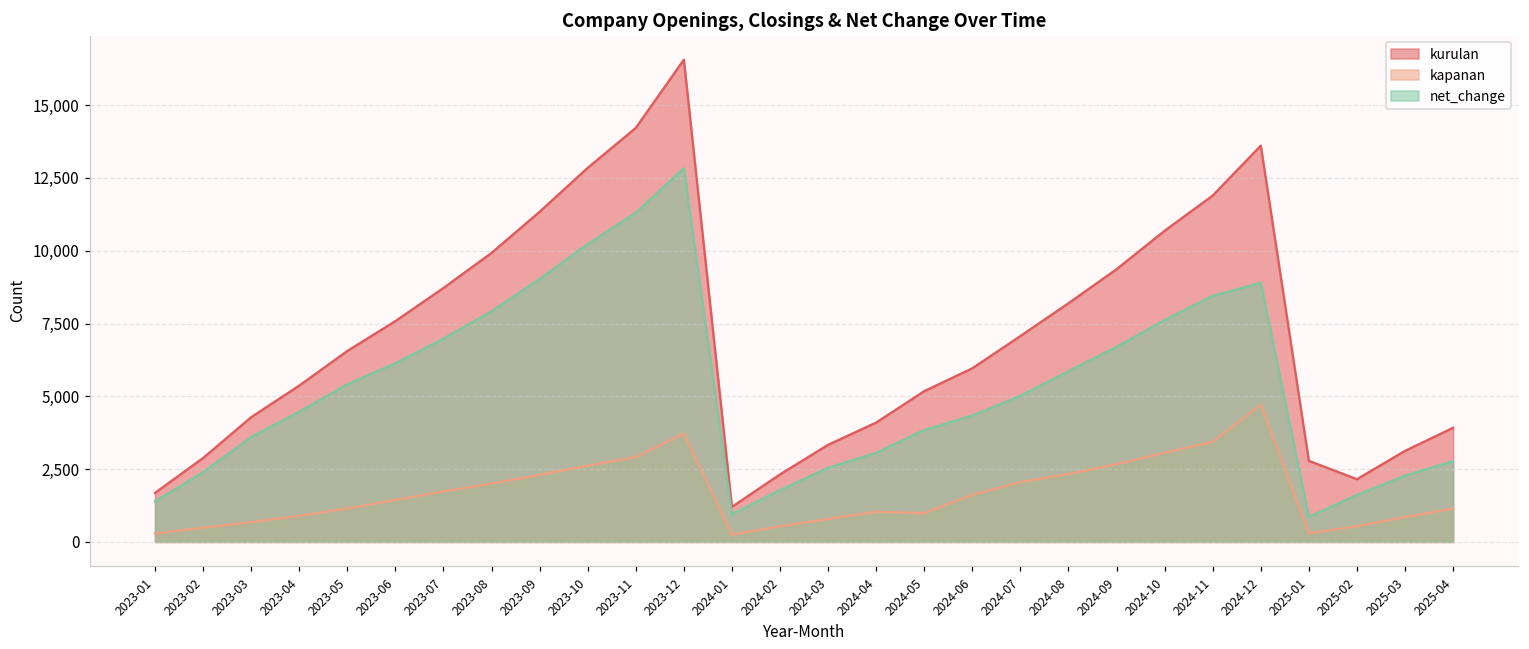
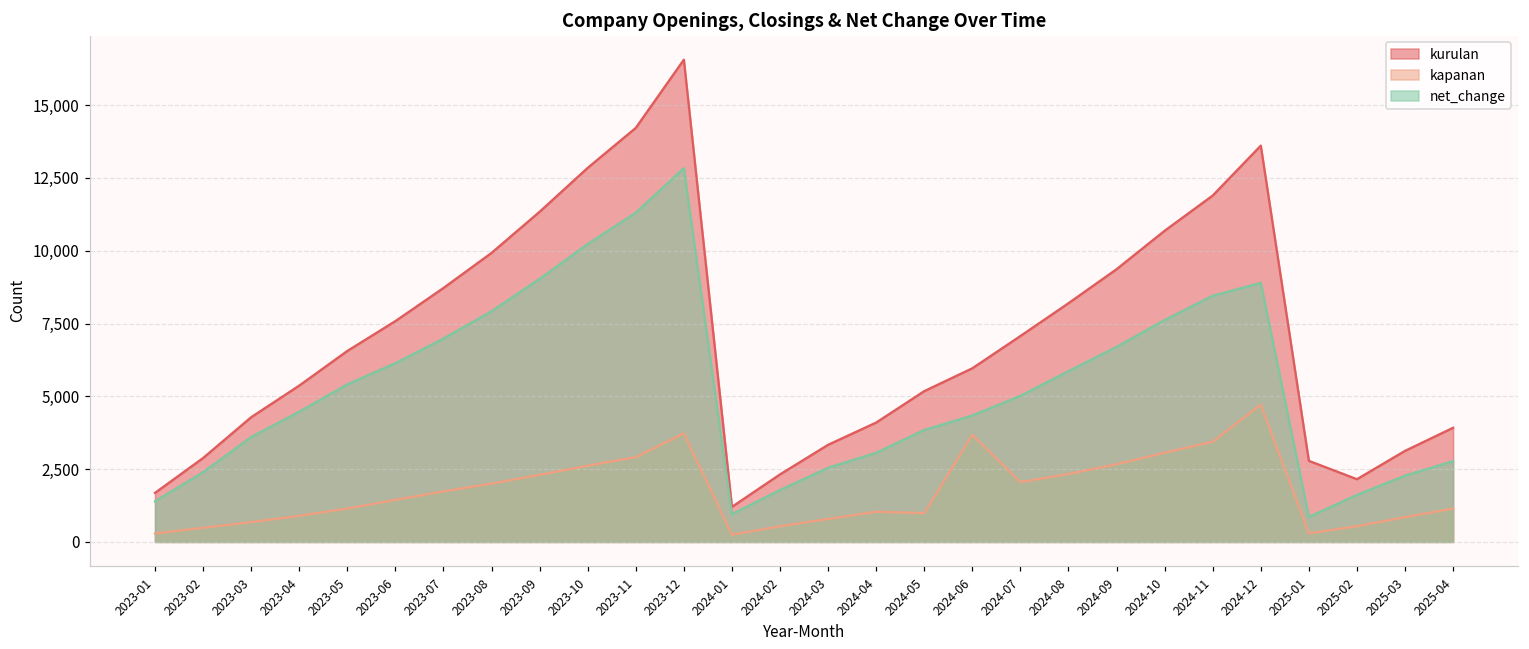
  {
    "kurulan": {
      "2023-01": "1,700",
      "2023-02": "2,900",
      "2023-03": "4,300",
      "2023-04": "5,400",
      "2023-05": "6,600",
      "2023-06": "7,600",
      "2023-07": "8,700",
      "2023-08": "9,900",
      "2023-09": "11,300",
      "2023-10": "12,800",
      "2023-11": "14,200",
      "2023-12": "16,600",
      "2024-01": "1,200",
      "2024-02": "2,300",
      "2024-03": "3,300",
      "2024-04": "4,100",
      "2024-05": "5,200",
      "2024-06": "6,000",
      "2024-07": "7,100",
      "2024-08": "8,200",
      "2024-09": "9,400",
      "2024-10": "10,700",
      "2024-11": "11,900",
      "2024-12": "13,600",
      "2025-01": "2,800",
      "2025-02": "2,200",
      "2025-03": "3,100",
      "2025-04": "3,900"
    },
    "kapanan": {
      "2023-01": "300",
      "2023-02": "500",
      "2023-03": "700",
      "2023-04": "900",
      "2023-05": "1,100",
      "2023-06": "1,400",
      "2023-07": "1,700",
      "2023-08": "2,000",
      "2023-09": "2,300",
      "2023-10": "2,600",
      "2023-11": "2,900",
      "2023-12": "3,700",
      "2024-01": "300",
      "2024-02": "500",
      "2024-03": "800",
      "2024-04": "1,000",
      "2024-05": "1,000",
-     "2024-06": "1,600",
+     "2024-06": "3,700",
      "2024-07": "2,100",
      "2024-08": "2,300",
      "2024-09": "2,700",
      "2024-10": "3,100",
      "2024-11": "3,400",
      "2024-12": "4,700",
      "2025-01": "300",
      "2025-02": "500",
      "2025-03": "900",
      "2025-04": "1,100"
    },
    "net_change": {
      "2023-01": "1,400",
      "2023-02": "2,400",
      "2023-03": "3,600",
      "2023-04": "4,500",
      "2023-05": "5,400",
      "2023-06": "6,100",
      "2023-07": "7,000",
      "2023-08": "7,900",
      "2023-09": "9,000",
      "2023-10": "10,200",
      "2023-11": "11,300",
      "2023-12": "12,800",
      "2024-01": "1,000",
      "2024-02": "1,800",
      "2024-03": "2,500",
      "2024-04": "3,100",
      "2024-05": "3,800",
      "2024-06": "4,300",
      "2024-07": "5,000",
      "2024-08": "5,900",
      "2024-09": "6,700",
      "2024-10": "7,600",
      "2024-11": "8,500",
      "2024-12": "8,900",
      "2025-01": "900",
      "2025-02": "1,600",
      "2025-03": "2,300",
      "2025-04": "2,800"
    }
  }
